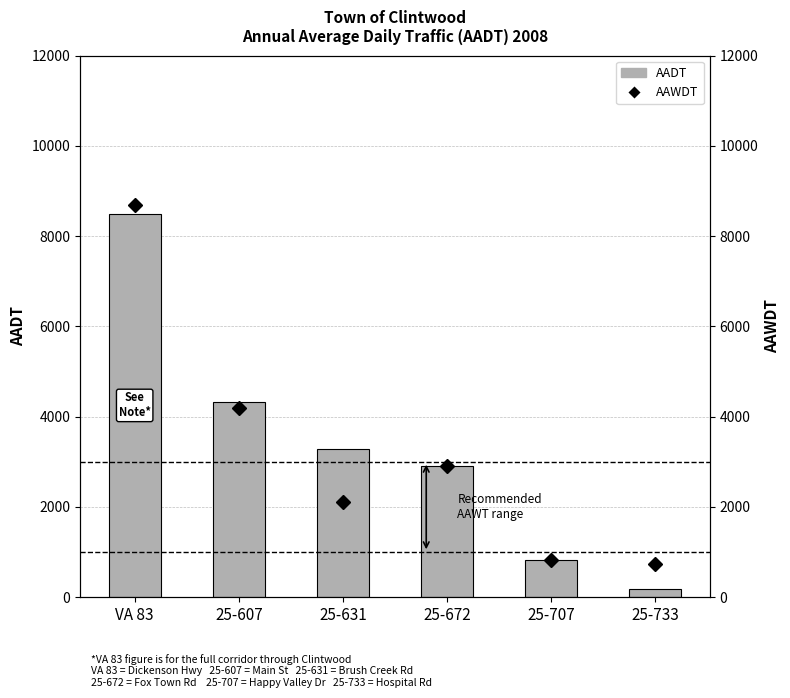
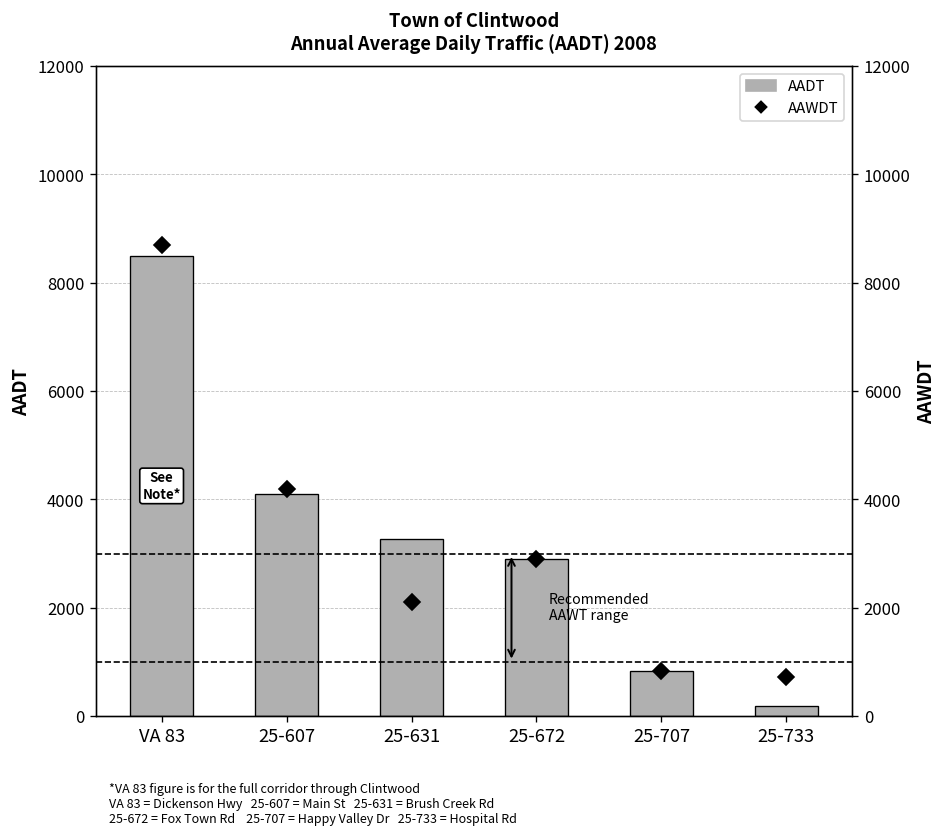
  {
    "AADT": {
      "VA 83": 8500,
-     "25-607": 4300,
+     "25-607": 4100,
      "25-631": 3300,
      "25-672": 2900,
      "25-707": 800,
      "25-733": 200
    }
  }
